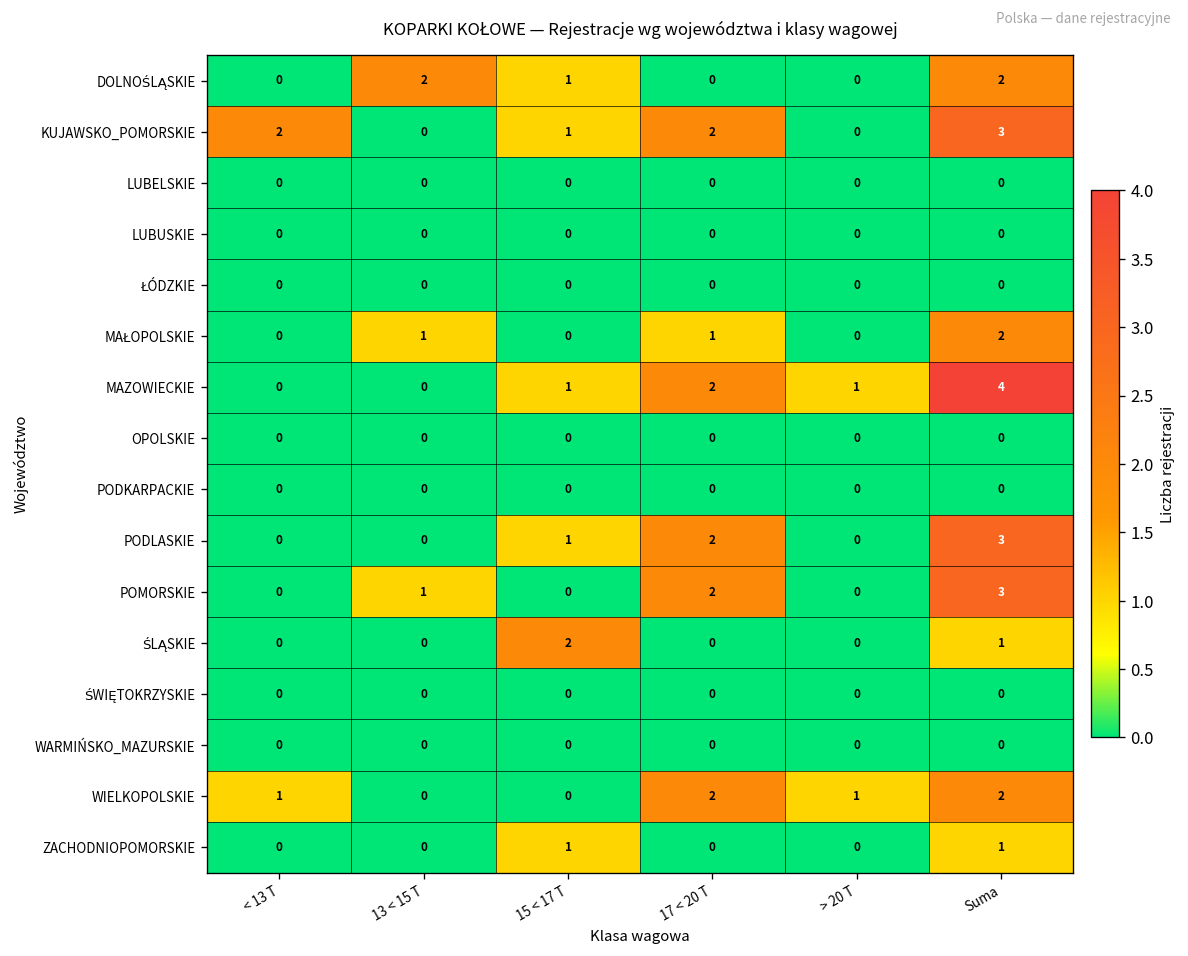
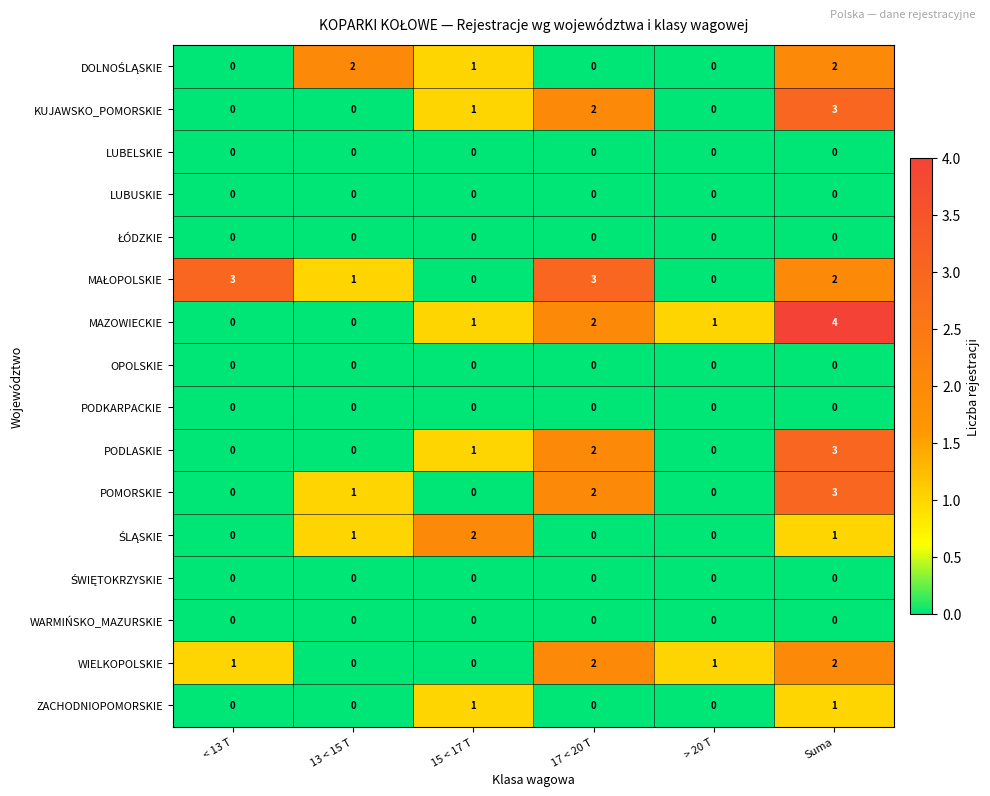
  {
    "DOLNOŚLĄSKIE": {
      "< 13 T": 0,
      "13 < 15 T": 2,
      "15 < 17 T": 1,
      "17 < 20 T": 0,
      "> 20 T": 0,
      "Suma": 2
    },
    "KUJAWSKO_POMORSKIE": {
-     "< 13 T": 2,
+     "< 13 T": 0,
      "13 < 15 T": 0,
      "15 < 17 T": 1,
      "17 < 20 T": 2,
      "> 20 T": 0,
      "Suma": 3
    },
    "LUBELSKIE": {
      "< 13 T": 0,
      "13 < 15 T": 0,
      "15 < 17 T": 0,
      "17 < 20 T": 0,
      "> 20 T": 0,
      "Suma": 0
    },
    "LUBUSKIE": {
      "< 13 T": 0,
      "13 < 15 T": 0,
      "15 < 17 T": 0,
      "17 < 20 T": 0,
      "> 20 T": 0,
      "Suma": 0
    },
    "ŁÓDZKIE": {
      "< 13 T": 0,
      "13 < 15 T": 0,
      "15 < 17 T": 0,
      "17 < 20 T": 0,
      "> 20 T": 0,
      "Suma": 0
    },
    "MAŁOPOLSKIE": {
-     "< 13 T": 0,
+     "< 13 T": 3,
      "13 < 15 T": 1,
      "15 < 17 T": 0,
-     "17 < 20 T": 1,
+     "17 < 20 T": 3,
      "> 20 T": 0,
      "Suma": 2
    },
    "MAZOWIECKIE": {
      "< 13 T": 0,
      "13 < 15 T": 0,
      "15 < 17 T": 1,
      "17 < 20 T": 2,
      "> 20 T": 1,
      "Suma": 4
    },
    "OPOLSKIE": {
      "< 13 T": 0,
      "13 < 15 T": 0,
      "15 < 17 T": 0,
      "17 < 20 T": 0,
      "> 20 T": 0,
      "Suma": 0
    },
    "PODKARPACKIE": {
      "< 13 T": 0,
      "13 < 15 T": 0,
      "15 < 17 T": 0,
      "17 < 20 T": 0,
      "> 20 T": 0,
      "Suma": 0
    },
    "PODLASKIE": {
      "< 13 T": 0,
      "13 < 15 T": 0,
      "15 < 17 T": 1,
      "17 < 20 T": 2,
      "> 20 T": 0,
      "Suma": 3
    },
    "POMORSKIE": {
      "< 13 T": 0,
      "13 < 15 T": 1,
      "15 < 17 T": 0,
      "17 < 20 T": 2,
      "> 20 T": 0,
      "Suma": 3
    },
    "ŚLĄSKIE": {
      "< 13 T": 0,
-     "13 < 15 T": 0,
+     "13 < 15 T": 1,
      "15 < 17 T": 2,
      "17 < 20 T": 0,
      "> 20 T": 0,
      "Suma": 1
    },
    "ŚWIĘTOKRZYSKIE": {
      "< 13 T": 0,
      "13 < 15 T": 0,
      "15 < 17 T": 0,
      "17 < 20 T": 0,
      "> 20 T": 0,
      "Suma": 0
    },
    "WARMIŃSKO_MAZURSKIE": {
      "< 13 T": 0,
      "13 < 15 T": 0,
      "15 < 17 T": 0,
      "17 < 20 T": 0,
      "> 20 T": 0,
      "Suma": 0
    },
    "WIELKOPOLSKIE": {
      "< 13 T": 1,
      "13 < 15 T": 0,
      "15 < 17 T": 0,
      "17 < 20 T": 2,
      "> 20 T": 1,
      "Suma": 2
    },
    "ZACHODNIOPOMORSKIE": {
      "< 13 T": 0,
      "13 < 15 T": 0,
      "15 < 17 T": 1,
      "17 < 20 T": 0,
      "> 20 T": 0,
      "Suma": 1
    }
  }
